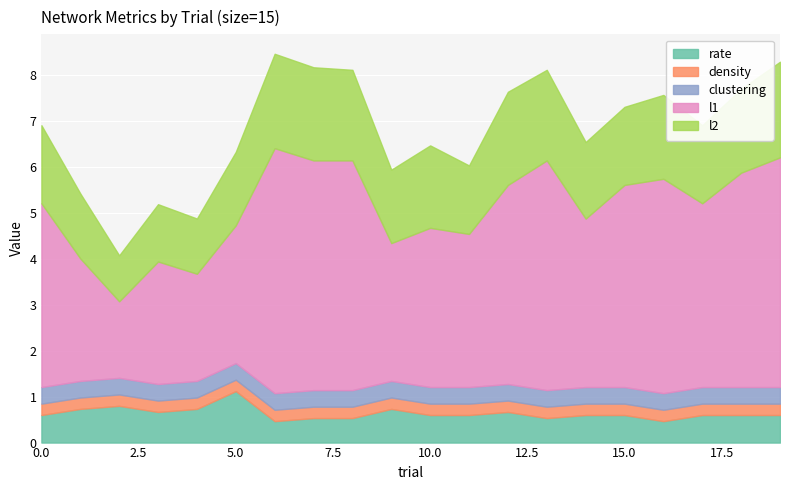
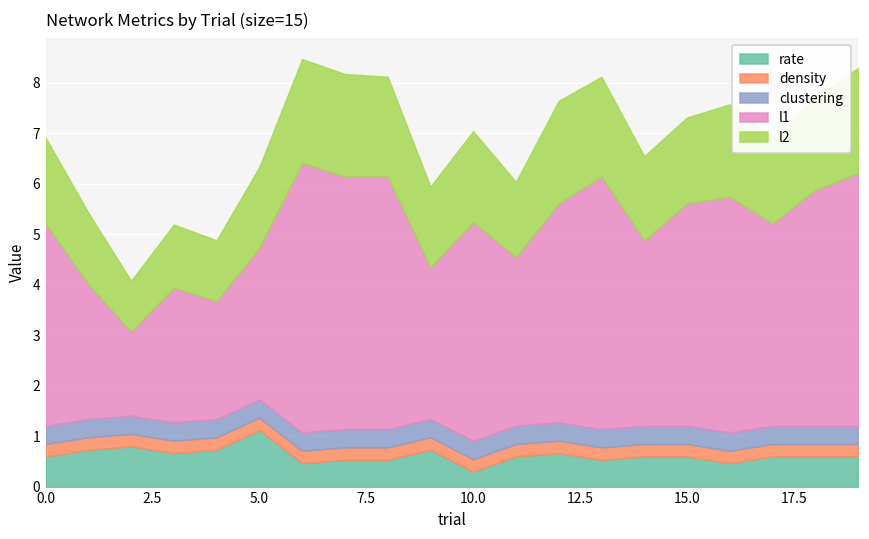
  {
    "rate": {
      "0.0": 0.6,
      "5.0": 1.1,
-     "10.0": 0.6,
+     "10.0": 0.3,
      "15.0": 0.6
    },
    "density": {
      "0.0": 0.2,
      "5.0": 0.2,
      "10.0": 0.2,
      "15.0": 0.2
    },
    "clustering": {
      "0.0": 0.4,
      "5.0": 0.4,
      "10.0": 0.4,
      "15.0": 0.4
    },
    "l1": {
      "0.0": 4.0,
      "5.0": 3.0,
-     "10.0": 3.5,
+     "10.0": 4.3,
      "15.0": 4.4
    },
    "l2": {
      "0.0": 1.7,
      "5.0": 1.6,
      "10.0": 1.8,
      "15.0": 1.7
    }
  }
